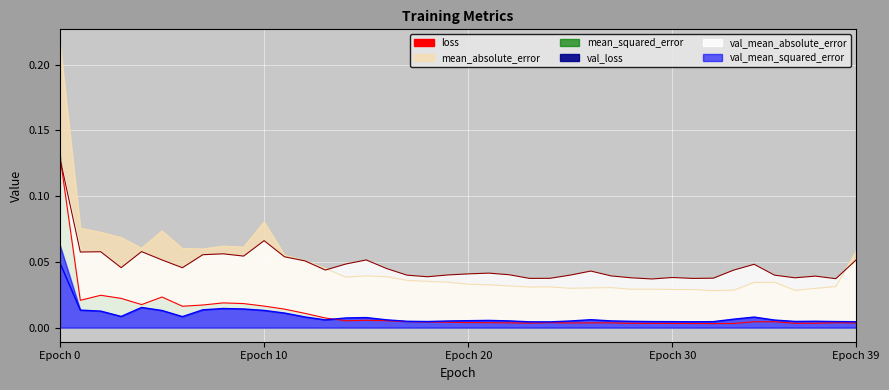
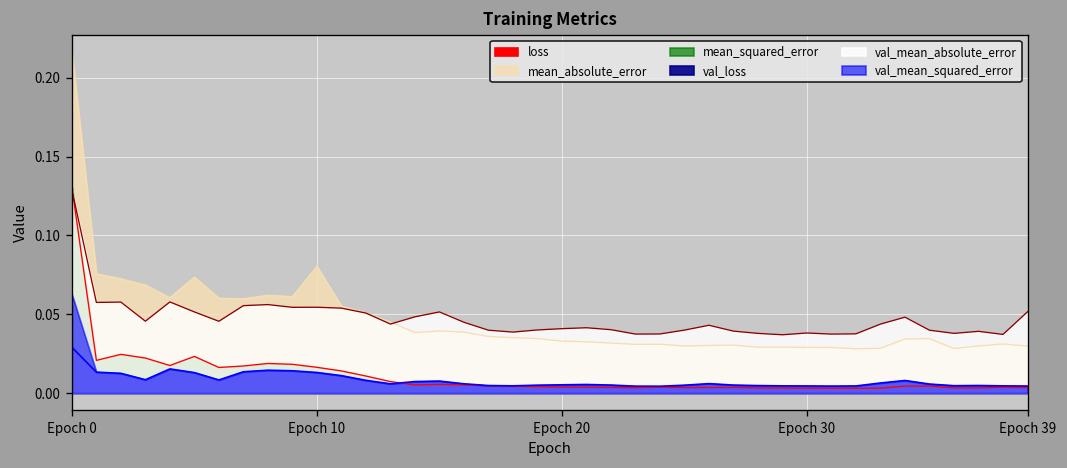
  {
    "mean_squared_error": {
      "Epoch 10": 0.016
    },
    "mean_absolute_error": {
      "Epoch 0": 0.216,
      "Epoch 10": 0.080,
      "Epoch 20": 0.033,
      "Epoch 30": 0.029,
-     "Epoch 39": 0.058
+     "Epoch 39": 0.030
    },
    "val_loss": {
-     "Epoch 0": 0.049
+     "Epoch 0": 0.029
    },
    "val_mean_absolute_error": {
-     "Epoch 10": 0.066,
+     "Epoch 10": 0.054,
      "Epoch 20": 0.041,
      "Epoch 30": 0.038,
      "Epoch 39": 0.052
    },
    "val_mean_squared_error": {
      "Epoch 0": 0.063
    }
  }
